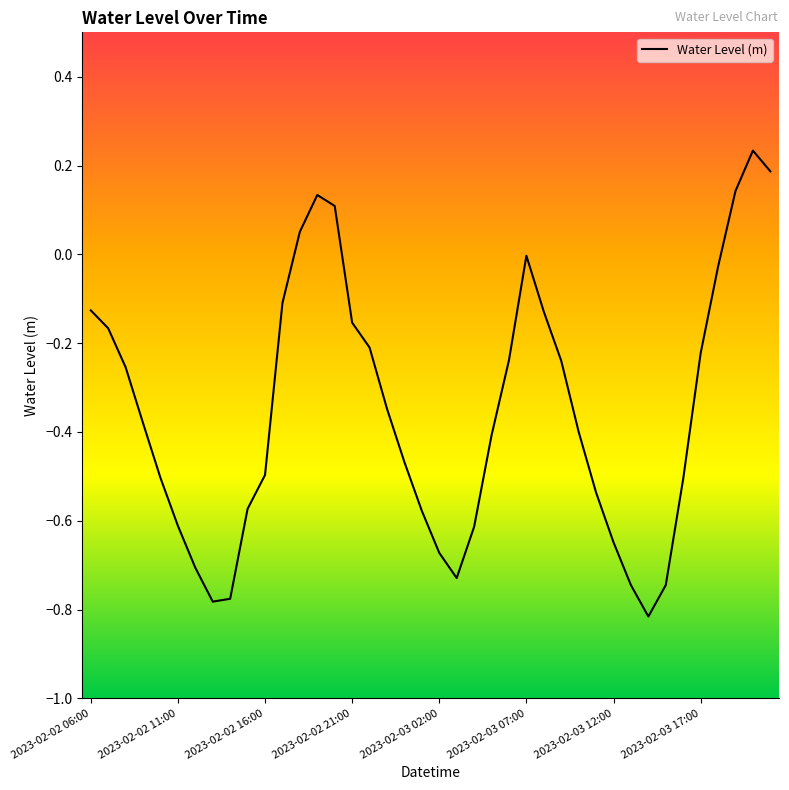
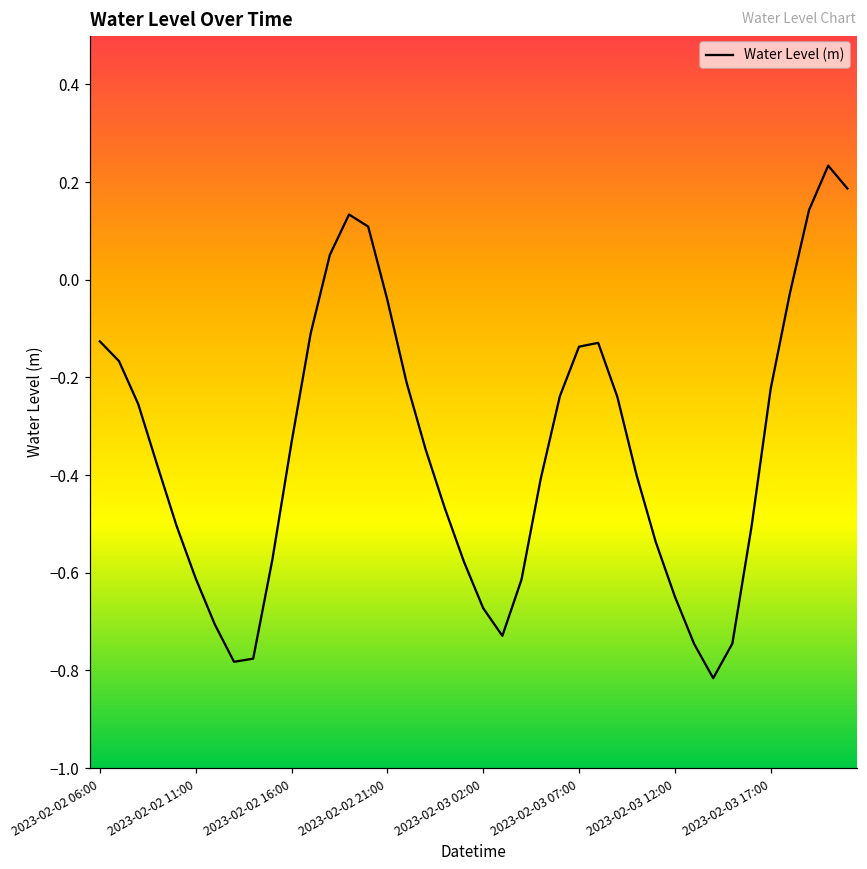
  {
    "2023-02-02 06:00": -0.13,
    "2023-02-02 11:00": -0.61,
-   "2023-02-02 16:00": -0.50,
-   "2023-02-02 21:00": -0.15,
+   "2023-02-02 16:00": -0.33,
+   "2023-02-02 21:00": -0.04,
    "2023-02-03 02:00": -0.67,
-   "2023-02-03 07:00": 0.00,
+   "2023-02-03 07:00": -0.14,
    "2023-02-03 12:00": -0.65,
    "2023-02-03 17:00": -0.22
  }
